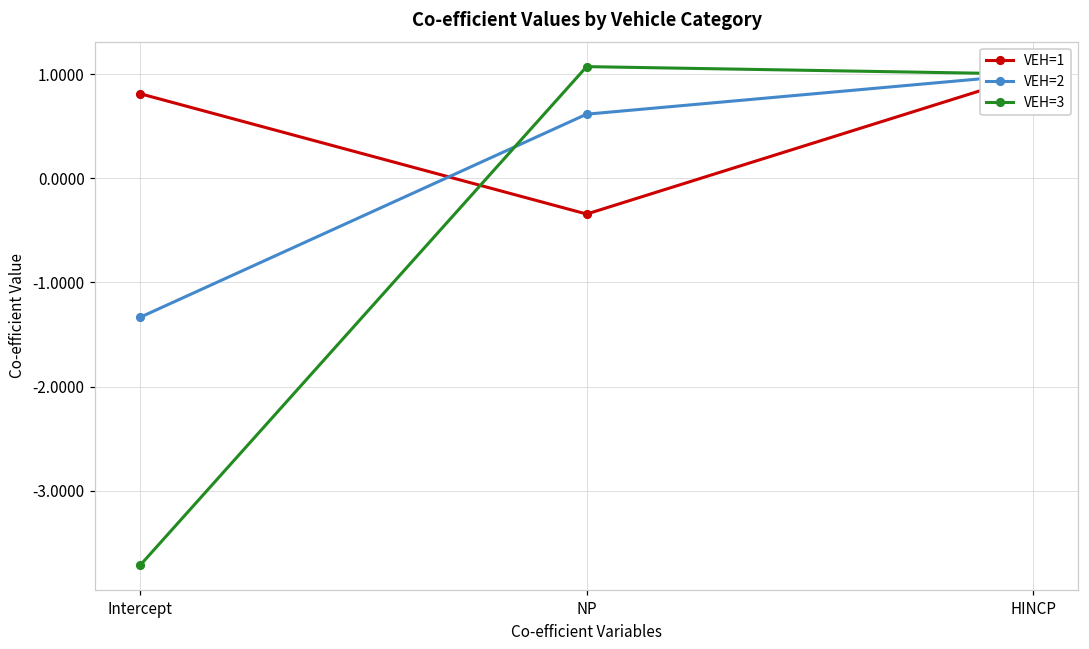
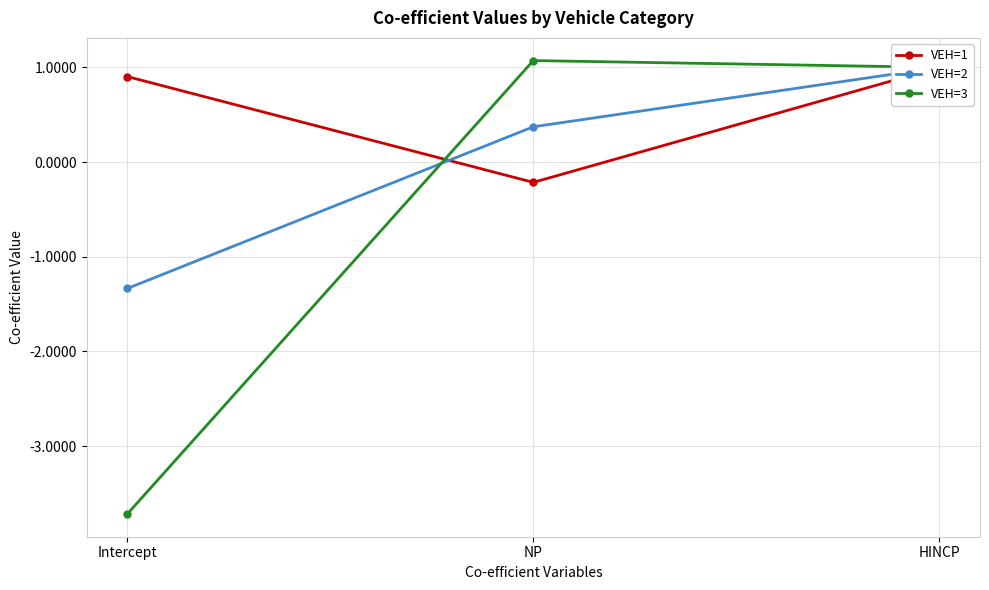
  {
    "VEH=1": {
-     "Intercept": 0.8,
-     "NP": -0.3
+     "Intercept": 0.9,
+     "NP": -0.2
    },
    "VEH=2": {
      "Intercept": -1.3,
-     "NP": 0.6
+     "NP": 0.4
    },
    "VEH=3": {
      "Intercept": -3.7,
      "NP": 1.1
    }
  }
